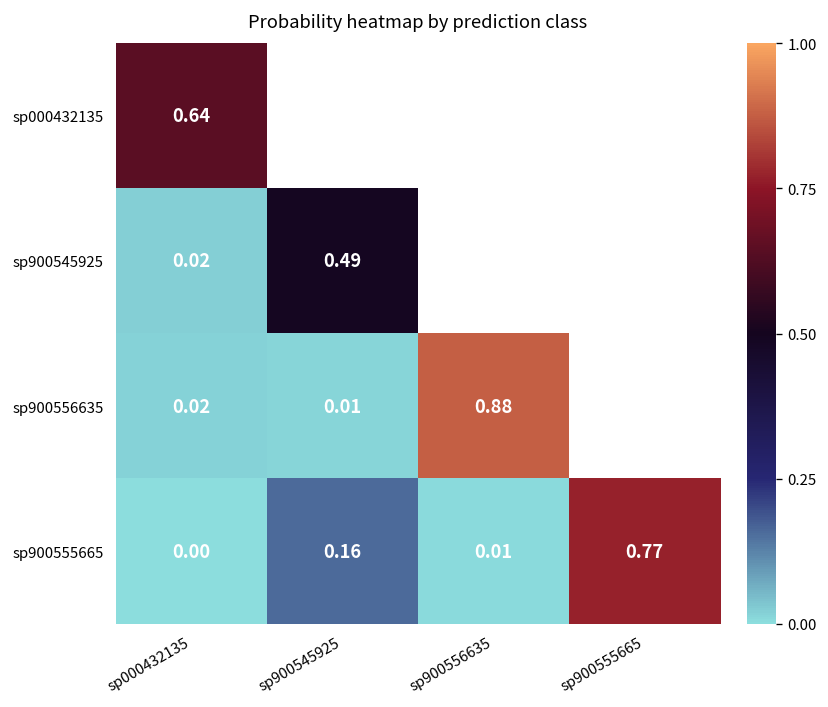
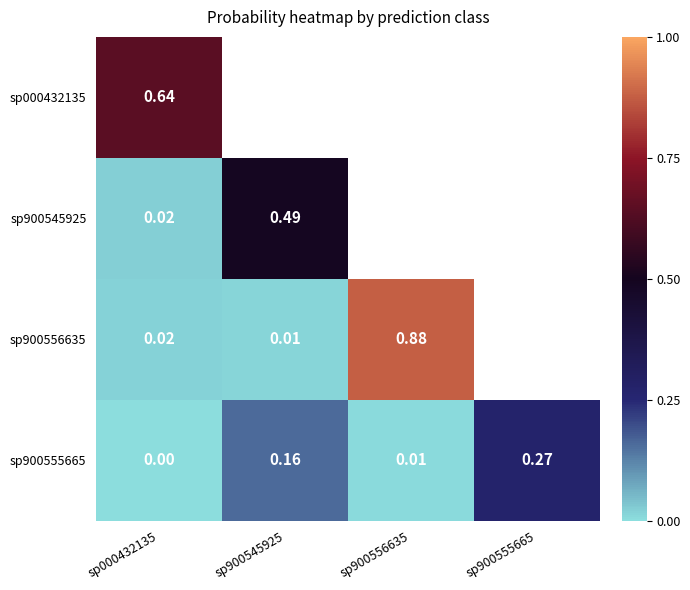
  {
    "sp000432135": {
      "sp000432135": 0.64
    },
    "sp900545925": {
      "sp000432135": 0.02,
      "sp900545925": 0.49
    },
    "sp900556635": {
      "sp000432135": 0.02,
      "sp900545925": 0.01,
      "sp900556635": 0.88
    },
    "sp900555665": {
      "sp000432135": 0.00,
      "sp900545925": 0.16,
      "sp900556635": 0.01,
-     "sp900555665": 0.77
+     "sp900555665": 0.27
    }
  }
